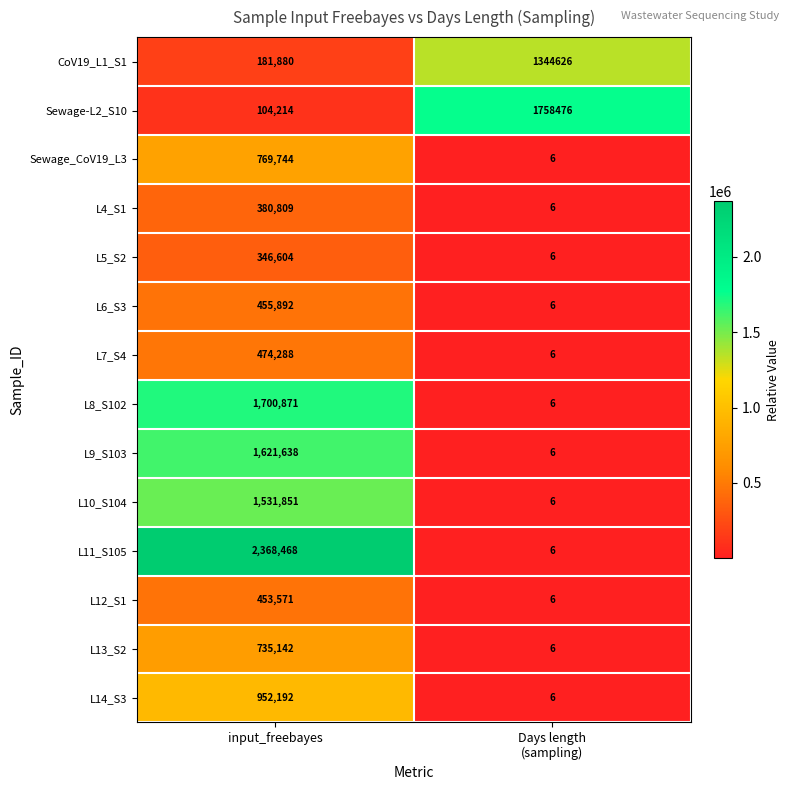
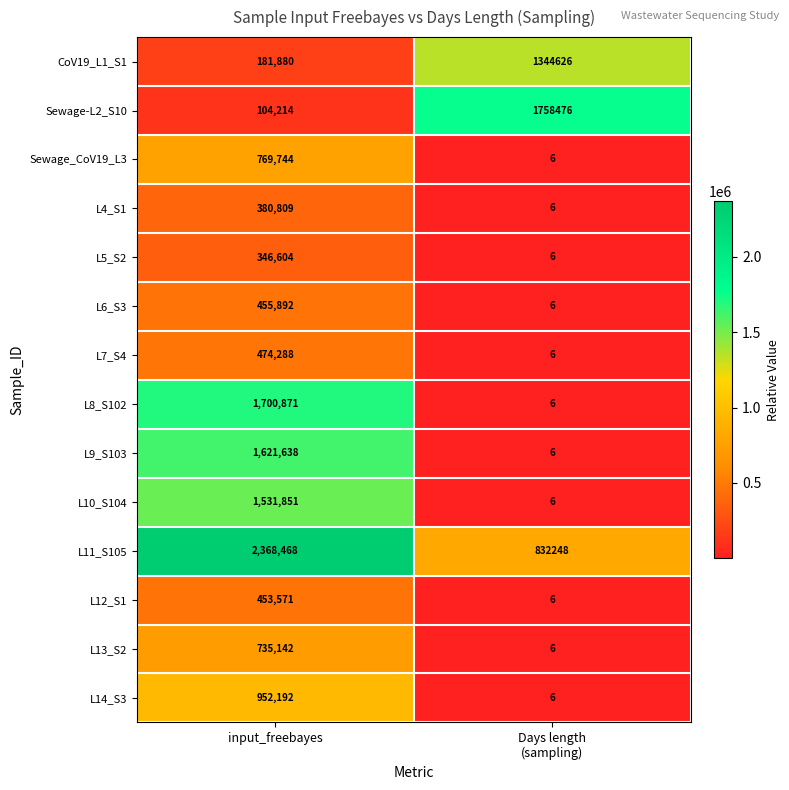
  {
    "CoV19_L1_S1": {
      "input_freebayes": "181,880",
      "Days length (sampling)": "1344626"
    },
    "Sewage-L2_S10": {
      "input_freebayes": "104,214",
      "Days length (sampling)": "1758476"
    },
    "Sewage_CoV19_L3": {
      "input_freebayes": "769,744",
      "Days length (sampling)": "6"
    },
    "L4_S1": {
      "input_freebayes": "380,809",
      "Days length (sampling)": "6"
    },
    "L5_S2": {
      "input_freebayes": "346,604",
      "Days length (sampling)": "6"
    },
    "L6_S3": {
      "input_freebayes": "455,892",
      "Days length (sampling)": "6"
    },
    "L7_S4": {
      "input_freebayes": "474,288",
      "Days length (sampling)": "6"
    },
    "L8_S102": {
      "input_freebayes": "1,700,871",
      "Days length (sampling)": "6"
    },
    "L9_S103": {
      "input_freebayes": "1,621,638",
      "Days length (sampling)": "6"
    },
    "L10_S104": {
      "input_freebayes": "1,531,851",
      "Days length (sampling)": "6"
    },
    "L11_S105": {
      "input_freebayes": "2,368,468",
-     "Days length (sampling)": "6"
+     "Days length (sampling)": "832248"
    },
    "L12_S1": {
      "input_freebayes": "453,571",
      "Days length (sampling)": "6"
    },
    "L13_S2": {
      "input_freebayes": "735,142",
      "Days length (sampling)": "6"
    },
    "L14_S3": {
      "input_freebayes": "952,192",
      "Days length (sampling)": "6"
    }
  }
